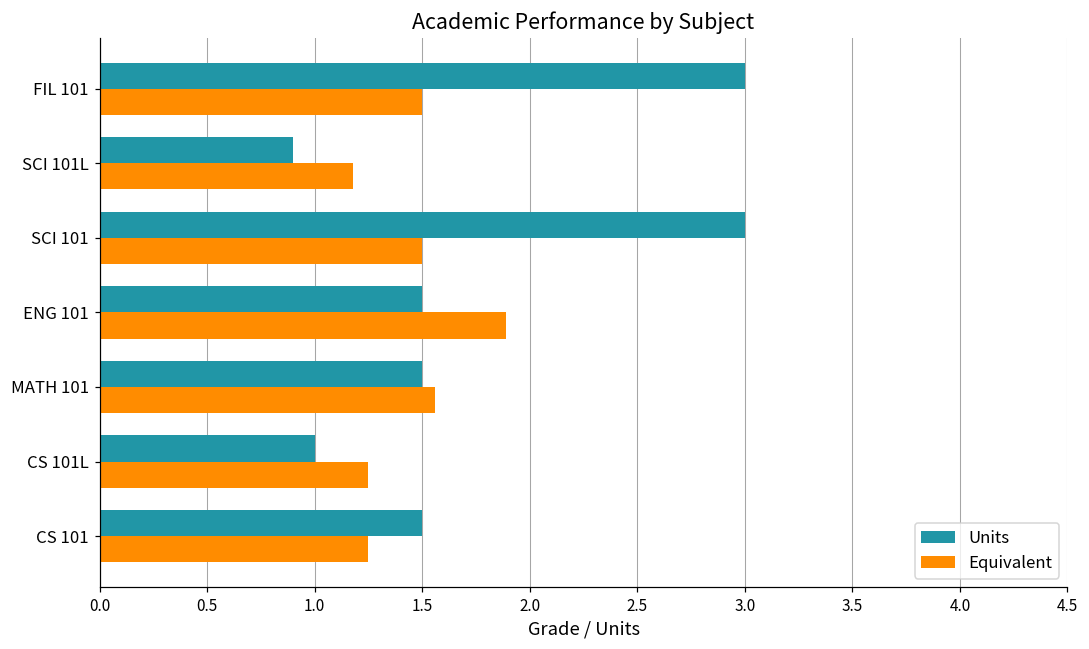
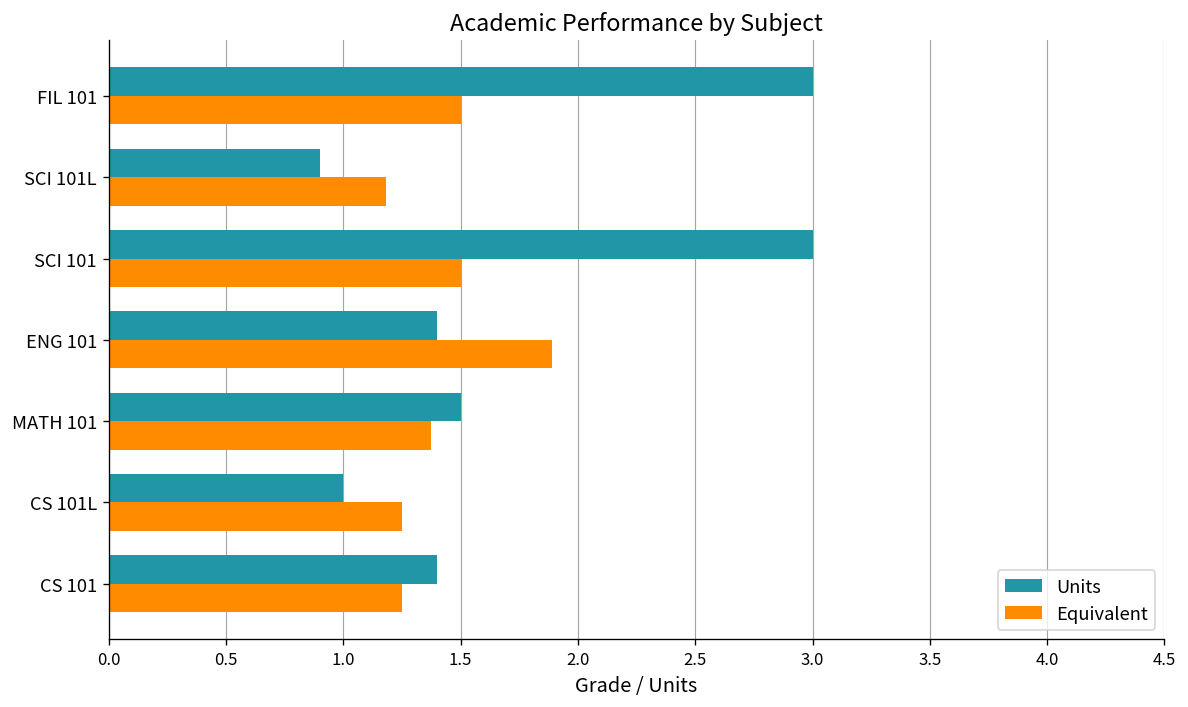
  {
    "Units": {
      "FIL 101": 3.0,
      "SCI 101L": 0.9,
      "SCI 101": 3.0,
-     "ENG 101": 1.5,
+     "ENG 101": 1.4,
      "MATH 101": 1.5,
      "CS 101L": 1.0,
-     "CS 101": 1.5
+     "CS 101": 1.4
    },
    "Equivalent": {
      "FIL 101": 1.50,
      "SCI 101L": 1.18,
      "SCI 101": 1.50,
      "ENG 101": 1.89,
-     "MATH 101": 1.56,
+     "MATH 101": 1.38,
      "CS 101L": 1.25,
      "CS 101": 1.25
    }
  }
